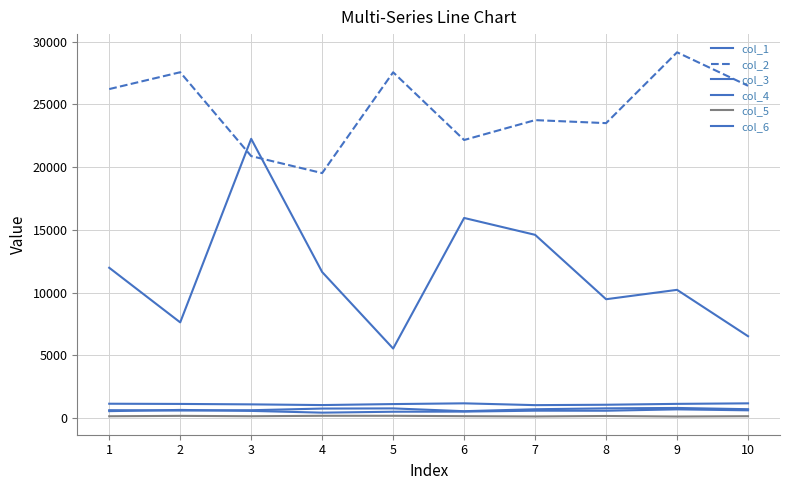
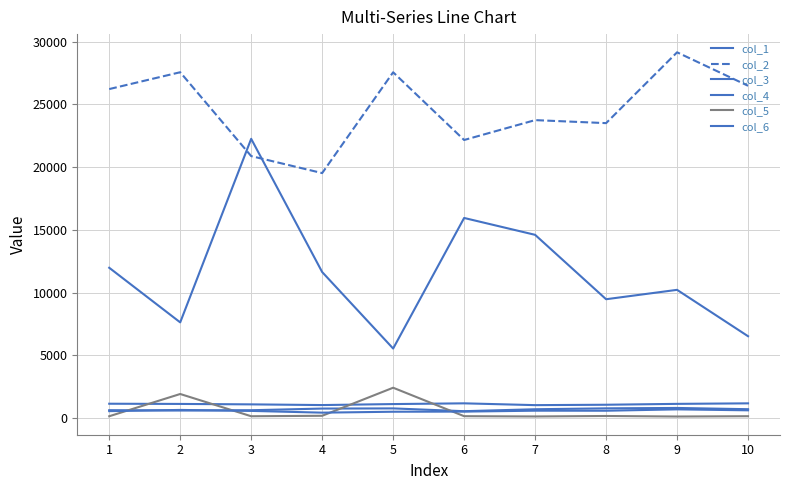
  {
    "col_5": {
      "1": 100,
-     "2": 200,
+     "2": 1900,
      "3": 100,
      "4": 200,
-     "5": 200,
+     "5": 2400,
      "6": 100,
      "7": 100,
      "8": 200,
      "9": 100,
      "10": 100
    }
  }
